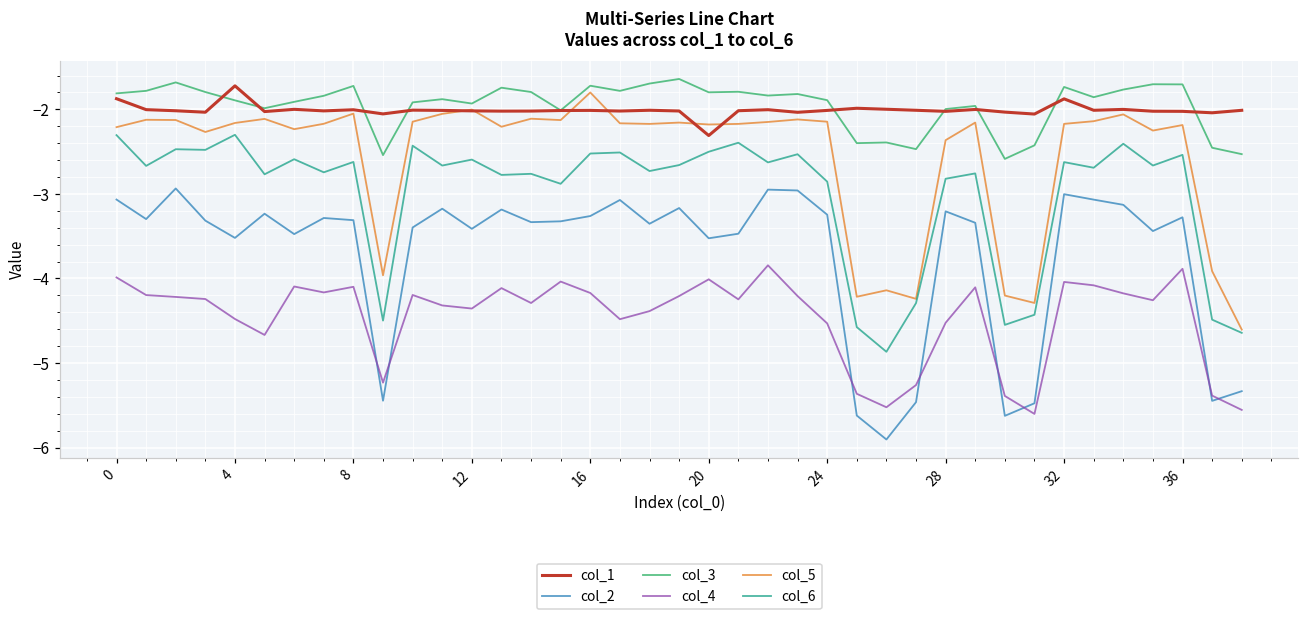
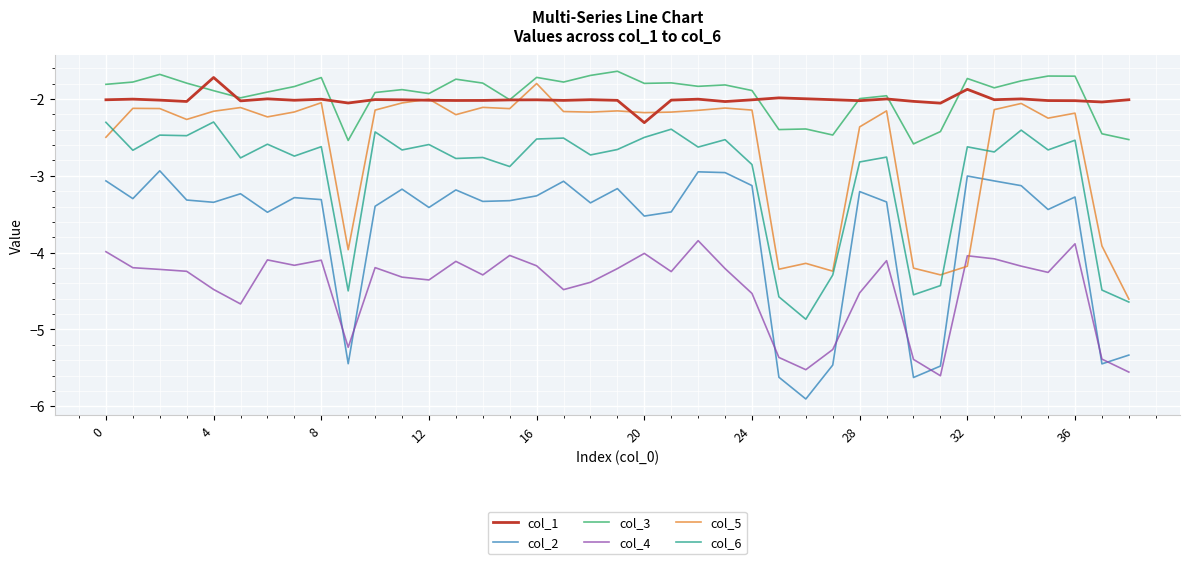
  {
    "col_1": {
-     "0": -1.9,
+     "0": -2.0,
      "4": -1.7,
      "8": -2.0,
      "16": -2.0,
      "20": -2.3,
      "24": -2.0,
      "32": -1.9,
      "36": -2.0
    },
    "col_2": {
      "0": -3.1,
-     "4": -3.5,
+     "4": -3.3,
      "8": -3.3,
      "12": -3.4,
      "16": -3.3,
      "20": -3.5,
-     "24": -3.2,
+     "24": -3.1,
      "28": -3.2,
      "32": -3.0,
      "36": -3.3
    },
    "col_4": {
      "0": -4.0,
      "4": -4.5,
      "8": -4.1,
      "12": -4.4,
      "16": -4.2,
      "20": -4.0,
      "24": -4.5,
      "28": -4.5,
      "32": -4.0,
      "36": -3.9
    },
    "col_5": {
-     "0": -2.2,
+     "0": -2.5,
      "4": -2.2,
      "8": -2.0,
      "16": -1.8,
      "20": -2.2,
      "24": -2.1,
      "28": -2.4,
-     "32": -2.2,
+     "32": -4.2,
      "36": -2.2
    }
  }
